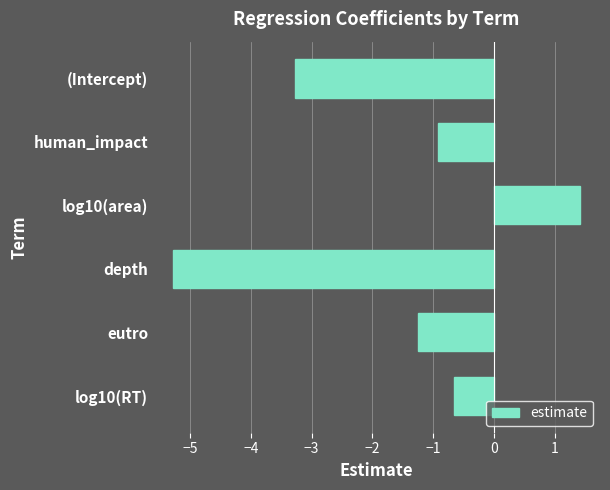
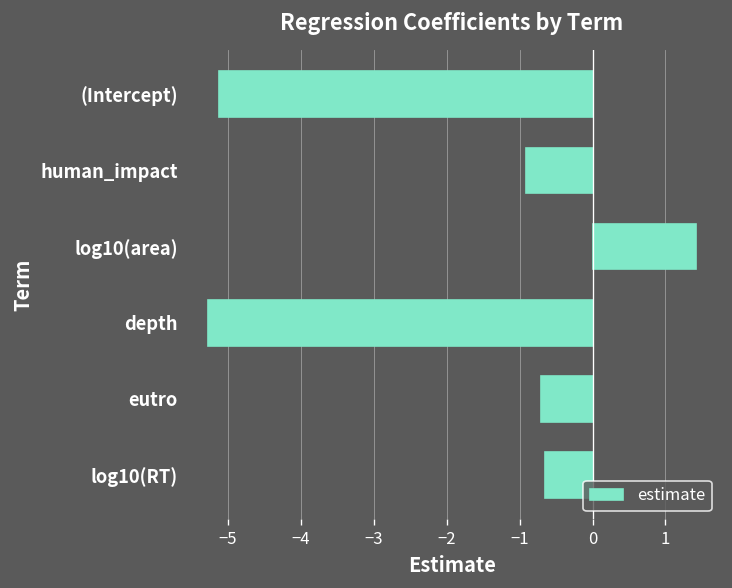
  {
-   "(Intercept)": -3.3,
+   "(Intercept)": -5.1,
    "human_impact": -0.9,
    "log10(area)": 1.4,
    "depth": -5.3,
-   "eutro": -1.2,
+   "eutro": -0.7,
    "log10(RT)": -0.6
  }
